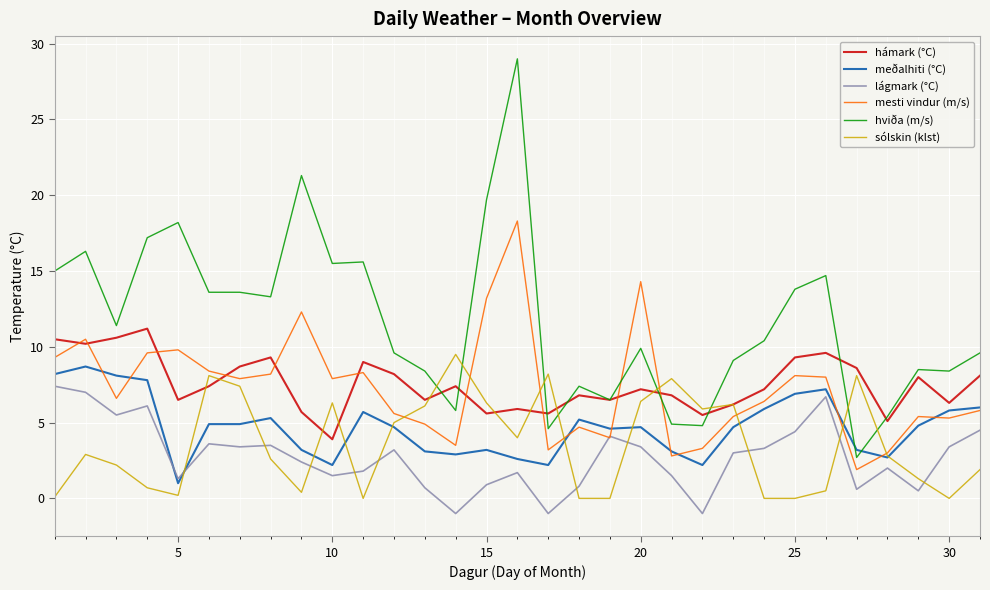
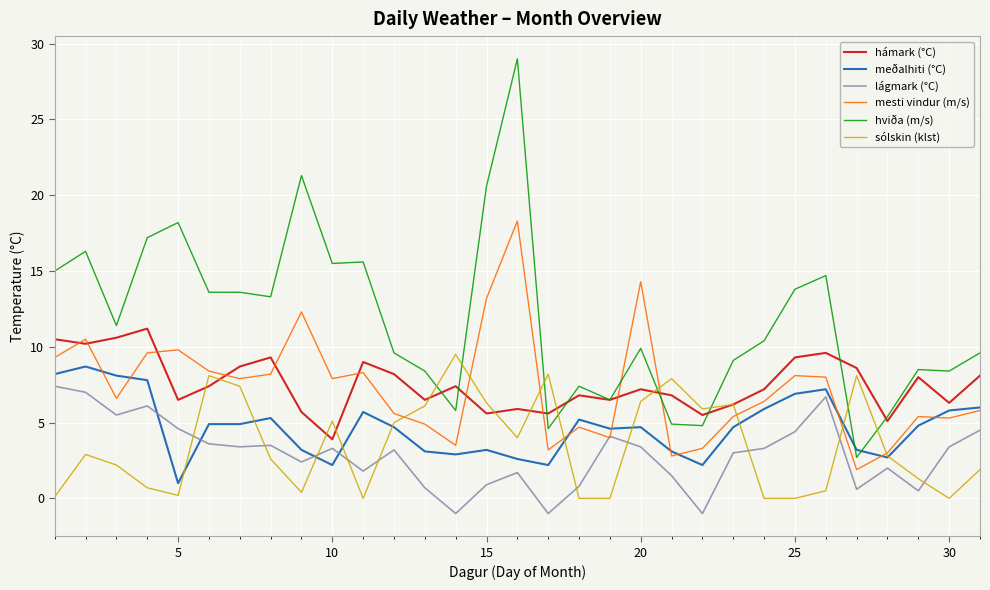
  {
    "hámark (°C)": {
      "5": 6.5,
      "10": 3.9,
      "15": 5.6,
      "20": 7.2,
      "25": 9.3,
      "30": 6.3
    },
    "meðalhiti (°C)": {
      "5": 1.0,
      "10": 2.2,
      "15": 3.2,
      "20": 4.7,
      "25": 6.9,
      "30": 5.8
    },
    "lágmark (°C)": {
-     "5": 1.3,
-     "10": 1.5,
+     "5": 4.6,
+     "10": 3.3,
      "15": 0.9,
      "20": 3.4,
      "25": 4.4,
      "30": 3.4
    },
    "mesti vindur (m/s)": {
      "5": 9.8,
      "10": 7.9,
      "15": 13.2,
      "20": 14.3,
      "25": 8.1,
      "30": 5.3
    },
    "hviða (m/s)": {
      "5": 18.2,
      "10": 15.5,
-     "15": 19.7,
+     "15": 20.6,
      "20": 9.9,
      "25": 13.8,
      "30": 8.4
    },
    "sólskin (klst)": {
      "5": 0.2,
-     "10": 6.3,
+     "10": 5.1,
      "15": 6.3,
      "20": 6.4,
      "25": 0.0,
      "30": 0.0
    }
  }
